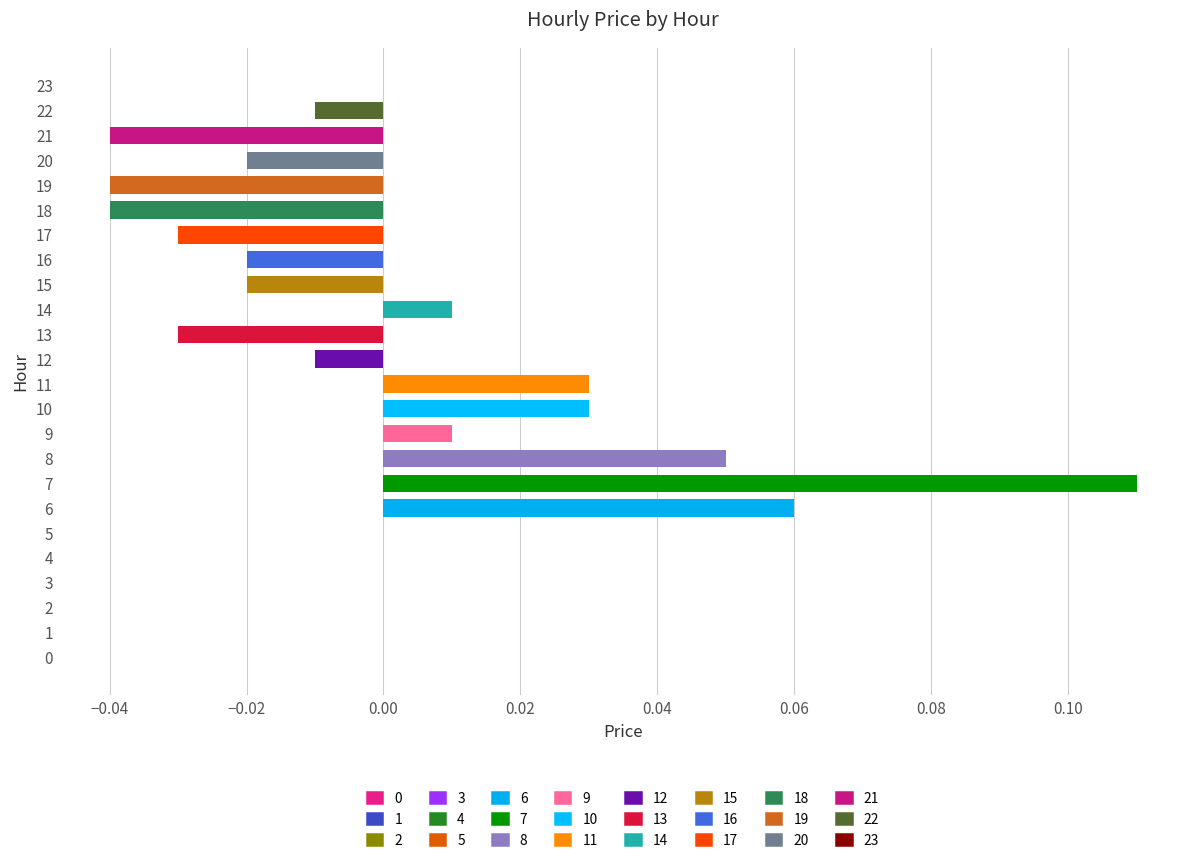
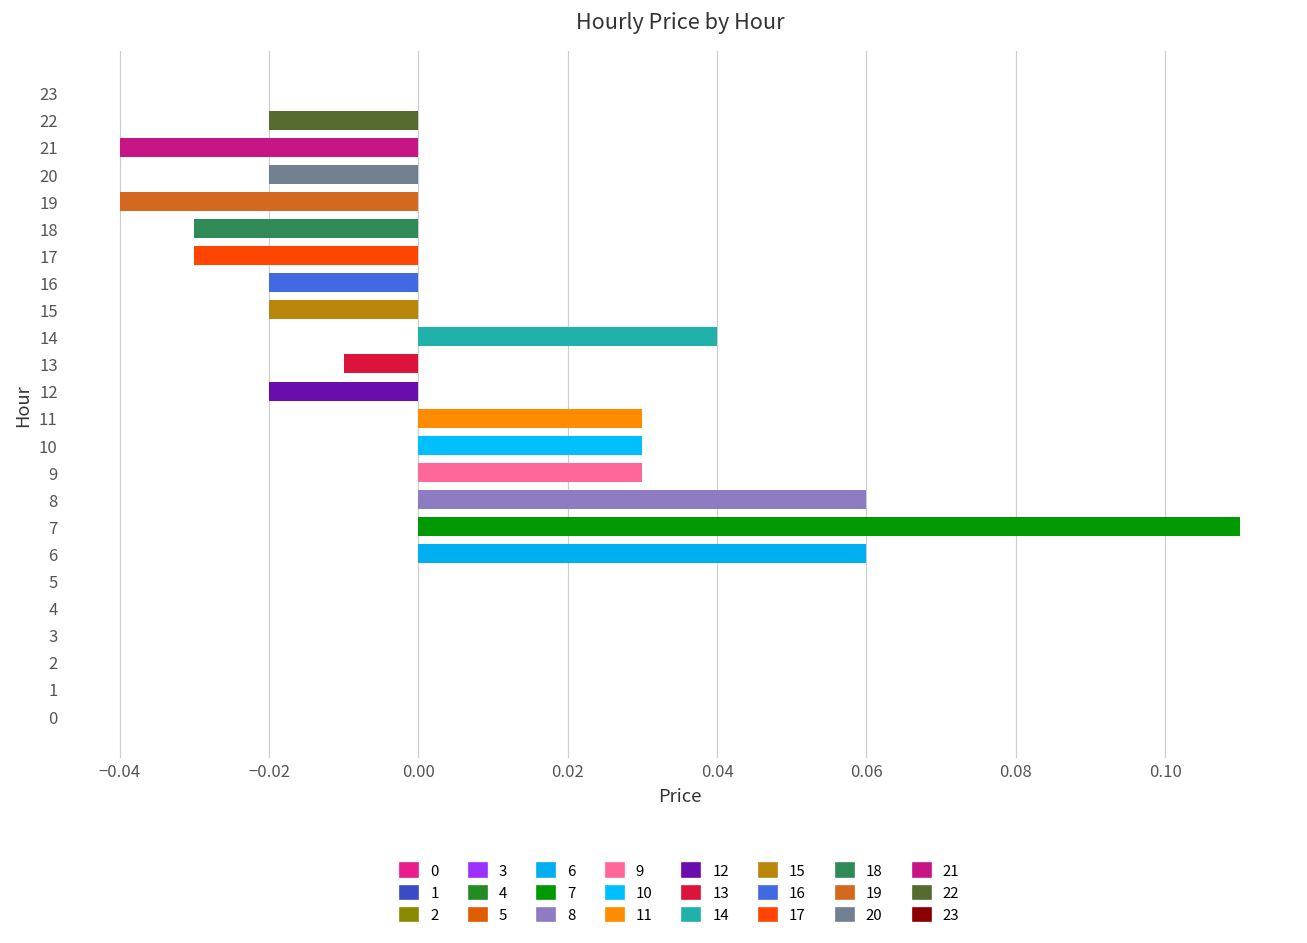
  {
    "23": 0.00,
-   "22": -0.01,
+   "22": -0.02,
    "21": -0.04,
    "20": -0.02,
    "19": -0.04,
-   "18": -0.04,
+   "18": -0.03,
    "17": -0.03,
    "16": -0.02,
    "15": -0.02,
-   "14": 0.01,
-   "13": -0.03,
-   "12": -0.01,
+   "14": 0.04,
+   "13": -0.01,
+   "12": -0.02,
    "11": 0.03,
    "10": 0.03,
-   "9": 0.01,
-   "8": 0.05,
+   "9": 0.03,
+   "8": 0.06,
    "7": 0.11,
    "6": 0.06,
    "5": 0.00,
    "4": 0.00,
    "3": 0.00,
    "2": 0.00,
    "1": 0.00,
    "0": 0.00
  }
